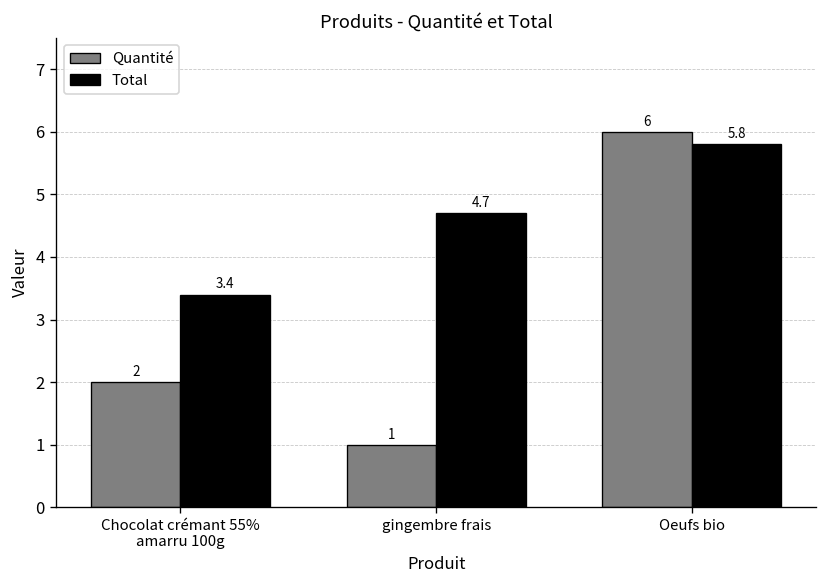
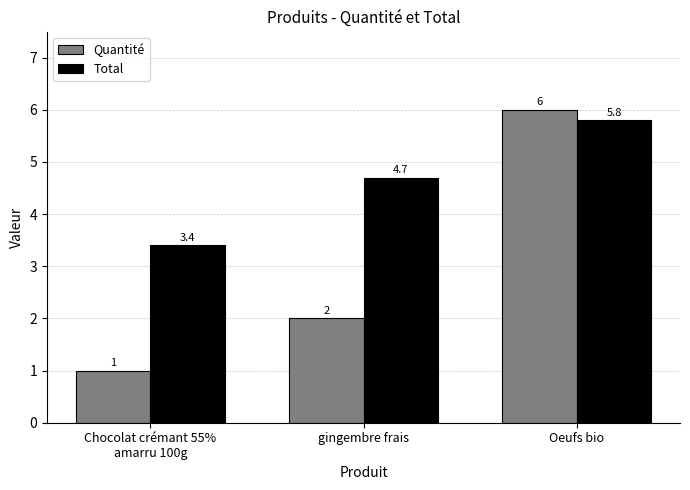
  {
    "Quantité": {
-     "Chocolat crémant 55% amarru 100g": 2,
-     "gingembre frais": 1,
+     "Chocolat crémant 55% amarru 100g": 1,
+     "gingembre frais": 2,
      "Oeufs bio": 6
    },
    "Total": {
      "Chocolat crémant 55% amarru 100g": 3.4,
      "gingembre frais": 4.7,
      "Oeufs bio": 5.8
    }
  }
